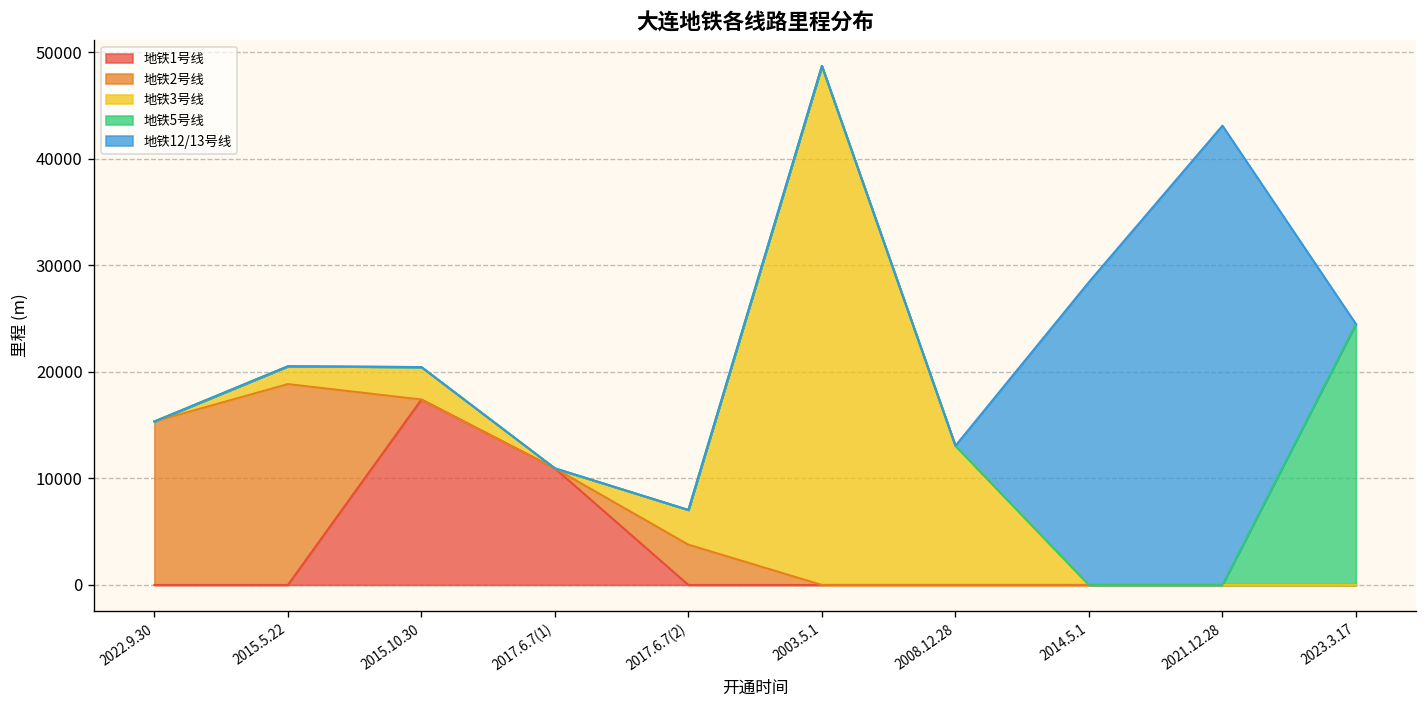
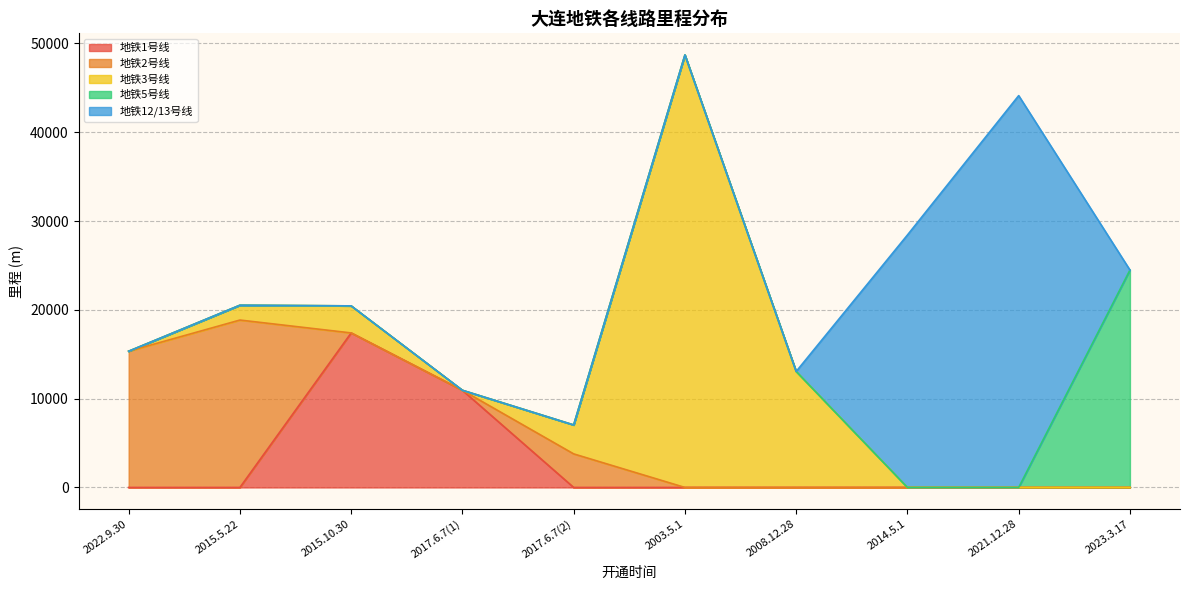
  {
    "地铁12/13号线": {
      "2014.5.1": 28000,
-     "2021.12.28": 43000
+     "2021.12.28": 44000
    }
  }
